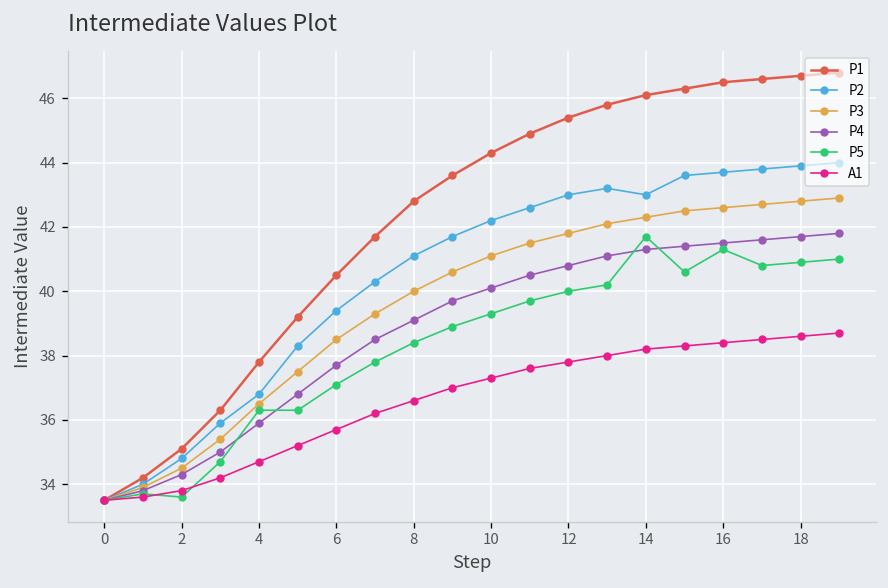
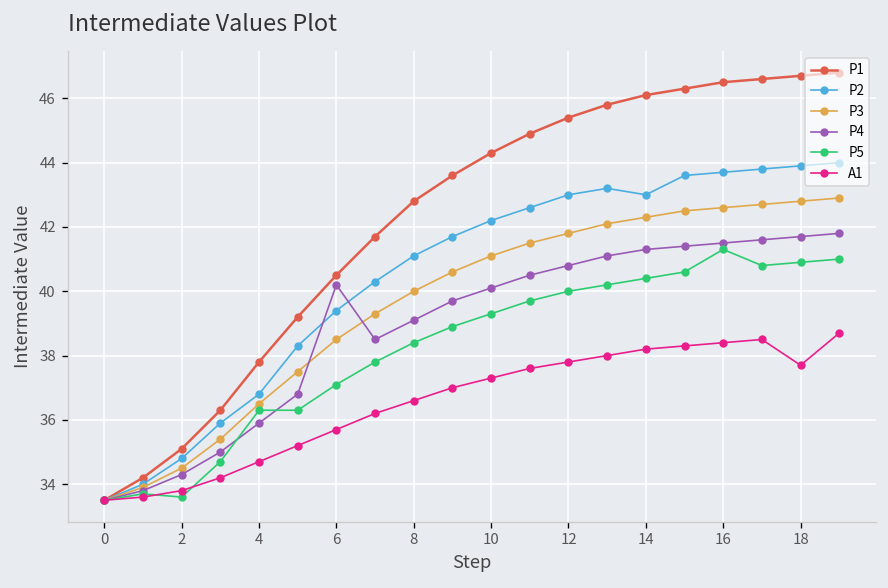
  {
    "P1": {
      "2": 35.1,
      "4": 37.8,
      "6": 40.5,
      "8": 42.8,
      "10": 44.3,
      "12": 45.4,
      "14": 46.1,
      "16": 46.5,
      "18": 46.7
    },
    "P2": {
      "2": 34.8,
      "4": 36.8,
      "6": 39.4,
      "8": 41.1,
      "10": 42.2,
      "12": 43.0,
      "14": 43.0,
      "16": 43.7,
      "18": 43.9
    },
    "P3": {
      "2": 34.5,
      "4": 36.5,
      "6": 38.5,
      "8": 40.0,
      "10": 41.1,
      "12": 41.8,
      "14": 42.3,
      "16": 42.6,
      "18": 42.8
    },
    "P4": {
      "2": 34.3,
      "4": 35.9,
-     "6": 37.7,
+     "6": 40.2,
      "8": 39.1,
      "10": 40.1,
      "12": 40.8,
      "14": 41.3,
      "16": 41.5,
      "18": 41.7
    },
    "P5": {
      "2": 33.6,
      "4": 36.3,
      "6": 37.1,
      "8": 38.4,
      "10": 39.3,
      "12": 40.0,
-     "14": 41.7,
+     "14": 40.4,
      "16": 41.3,
      "18": 40.9
    },
    "A1": {
      "2": 33.8,
      "4": 34.7,
      "6": 35.7,
      "8": 36.6,
      "10": 37.3,
      "12": 37.8,
      "14": 38.2,
      "16": 38.4,
-     "18": 38.6
+     "18": 37.7
    }
  }
